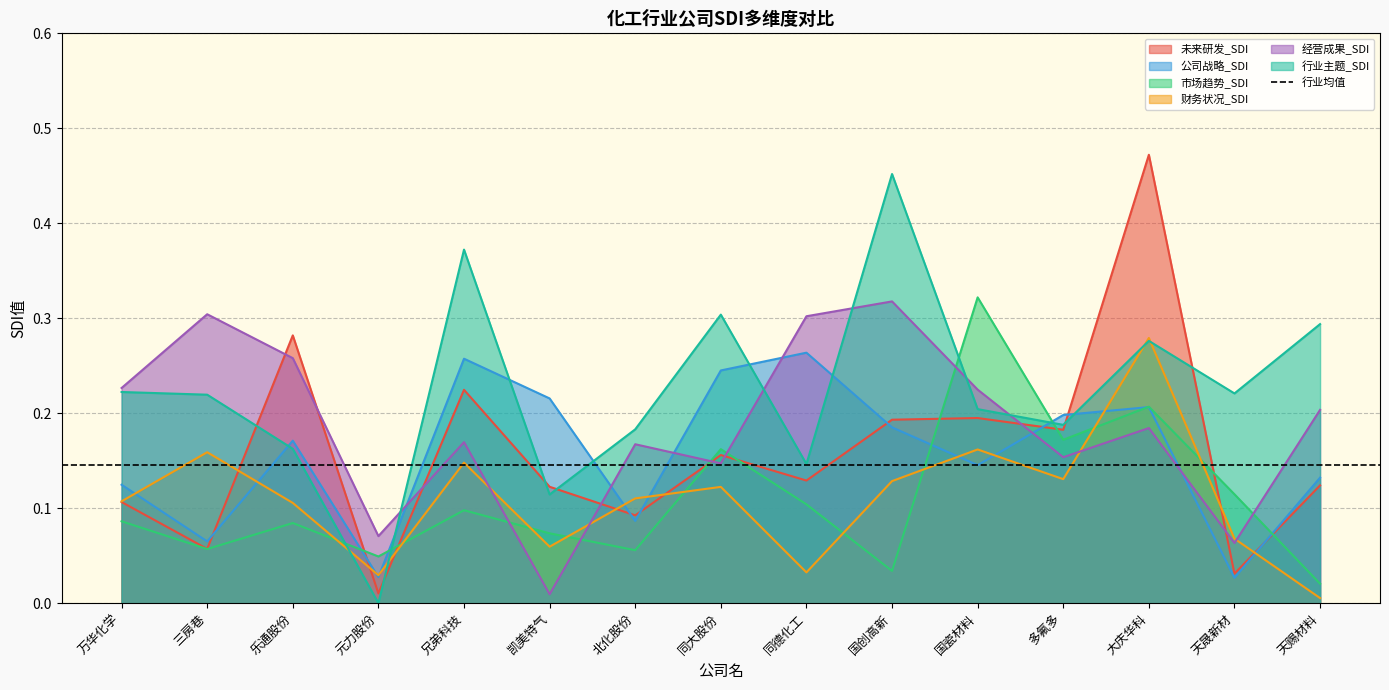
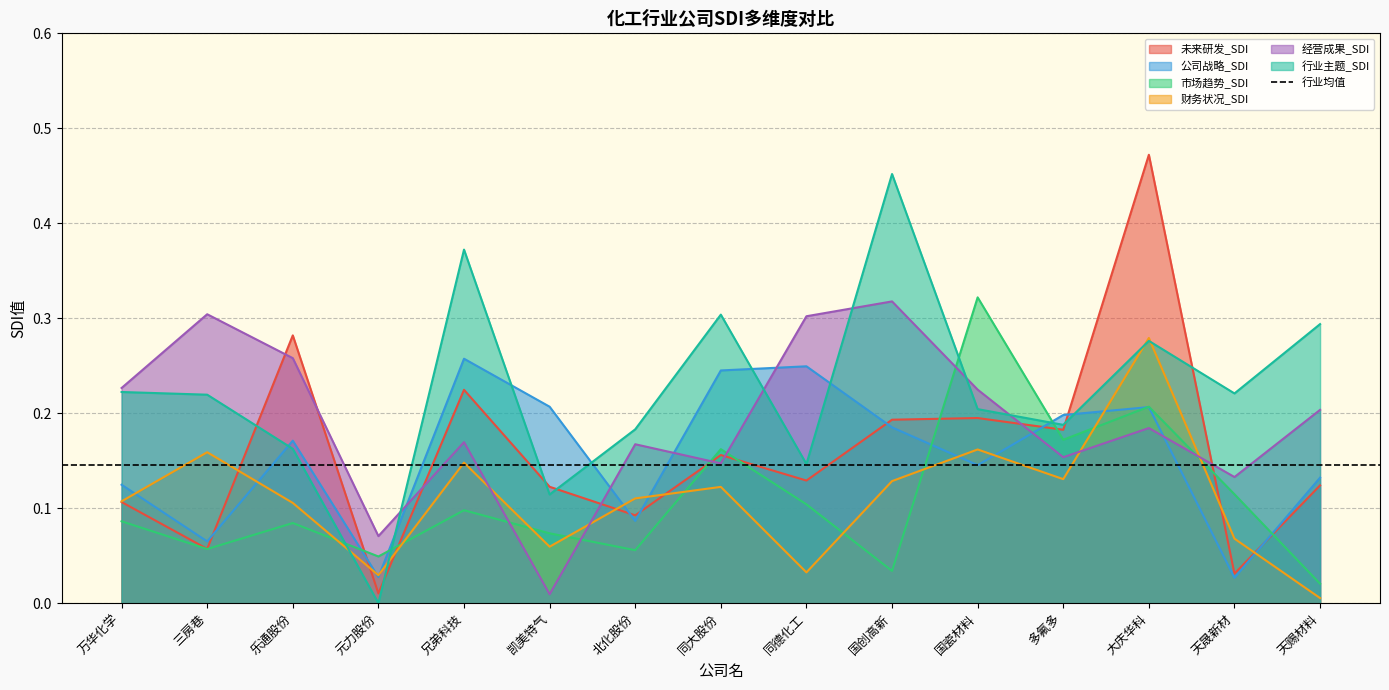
  {
    "未来研发_SDI": {
      "乐通股份": 0.28,
      "元力股份": 0.01,
      "兄弟科技": 0.22,
      "凯美特气": 0.12,
      "北化股份": 0.09,
      "同大股份": 0.16,
      "同德化工": 0.13,
      "国创高新": 0.19,
      "国瓷材料": 0.19,
      "多氟多": 0.18,
      "大庆华科": 0.47,
      "天晟新材": 0.03,
      "天赐材料": 0.12
    },
    "公司战略_SDI": {
      "万华化学": 0.12,
      "三房巷": 0.07,
      "乐通股份": 0.17,
      "兄弟科技": 0.26,
-     "凯美特气": 0.22,
+     "凯美特气": 0.21,
      "北化股份": 0.09,
      "同大股份": 0.25,
-     "同德化工": 0.26,
+     "同德化工": 0.25,
      "国创高新": 0.19,
      "国瓷材料": 0.15,
      "多氟多": 0.20,
      "天晟新材": 0.03,
      "天赐材料": 0.13
    },
    "财务状况_SDI": {
      "三房巷": 0.16,
      "乐通股份": 0.11,
      "兄弟科技": 0.15,
      "凯美特气": 0.06,
      "北化股份": 0.11,
      "同大股份": 0.12,
      "同德化工": 0.03,
      "国创高新": 0.13,
      "国瓷材料": 0.16,
      "多氟多": 0.13,
      "大庆华科": 0.28,
      "天晟新材": 0.07,
      "天赐材料": 0.01
    },
    "经营成果_SDI": {
      "万华化学": 0.23,
      "三房巷": 0.30,
      "乐通股份": 0.26,
      "元力股份": 0.07,
      "兄弟科技": 0.17,
      "凯美特气": 0.01,
      "北化股份": 0.17,
      "同大股份": 0.15,
      "同德化工": 0.30,
      "国创高新": 0.32,
      "国瓷材料": 0.22,
      "多氟多": 0.15,
      "大庆华科": 0.18,
-     "天晟新材": 0.06,
+     "天晟新材": 0.13,
      "天赐材料": 0.20
    }
  }
